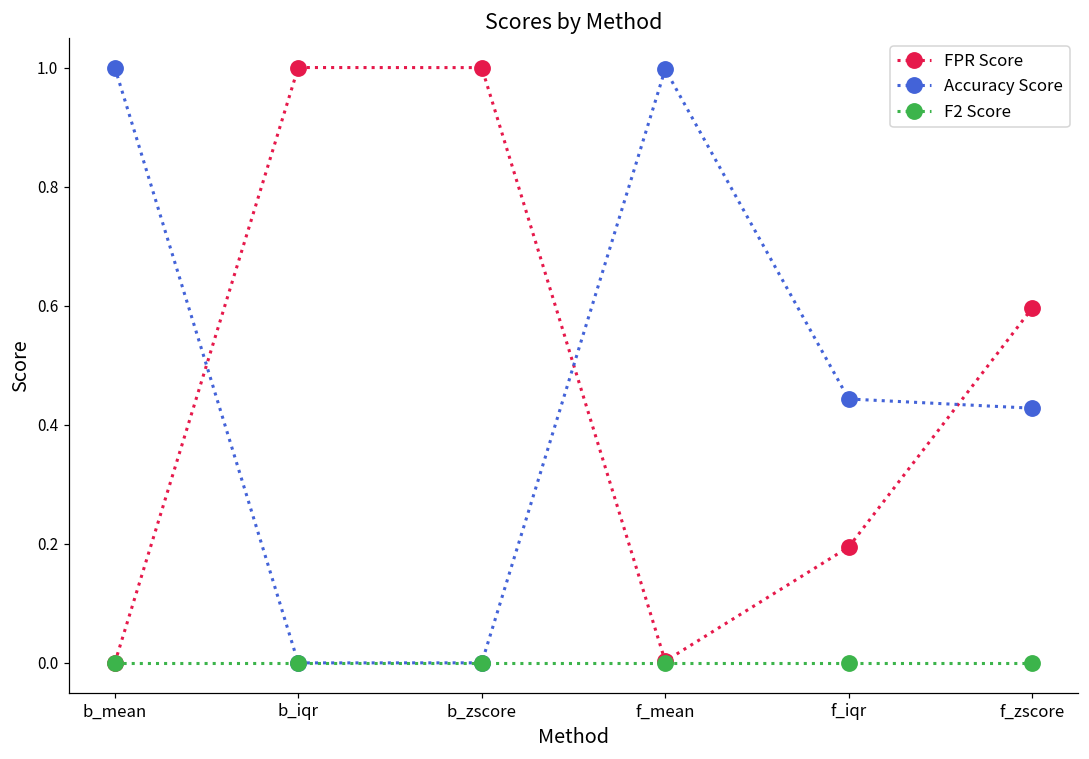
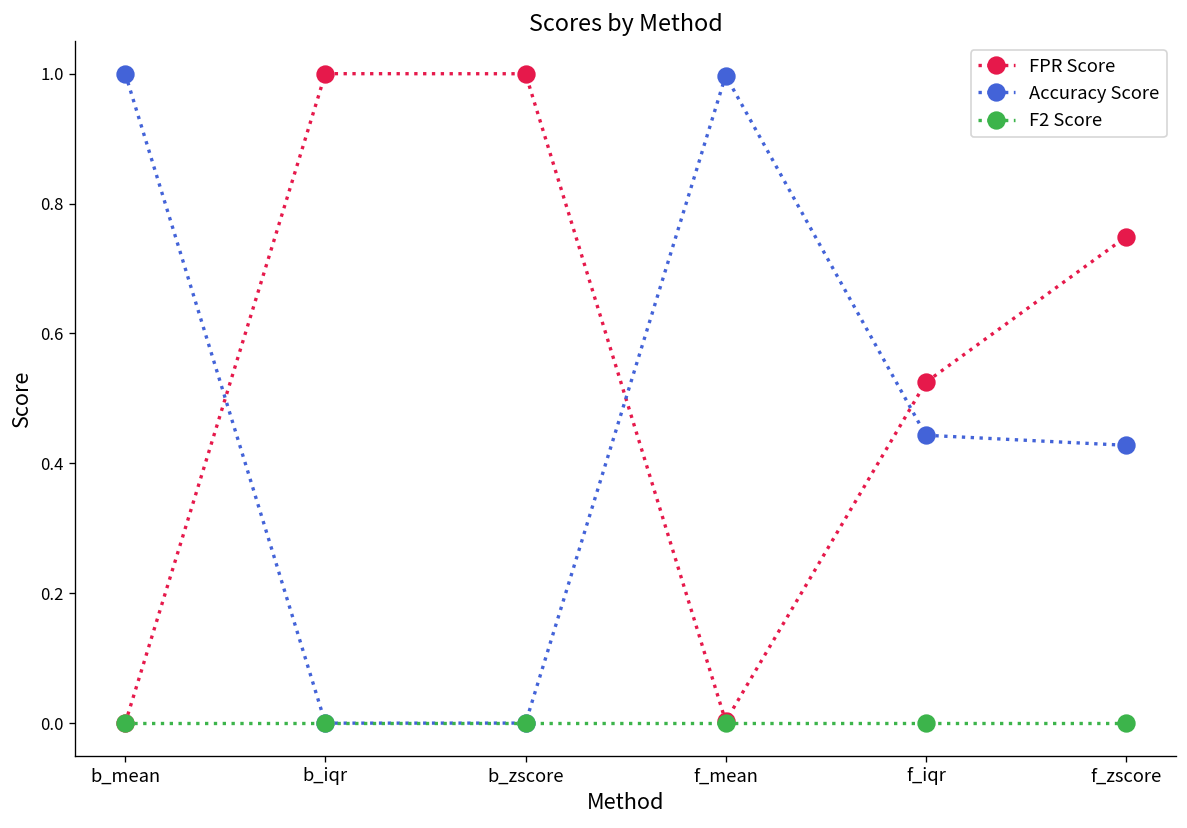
  {
    "FPR Score": {
      "b_iqr": 1.00,
      "b_zscore": 1.00,
-     "f_iqr": 0.19,
-     "f_zscore": 0.60
+     "f_iqr": 0.52,
+     "f_zscore": 0.75
    },
    "Accuracy Score": {
      "b_mean": 1.00,
      "f_mean": 1.00,
      "f_iqr": 0.44,
      "f_zscore": 0.43
    },
    "F2 Score": {
      "f_iqr": 0.00,
      "f_zscore": 0.00
    }
  }
